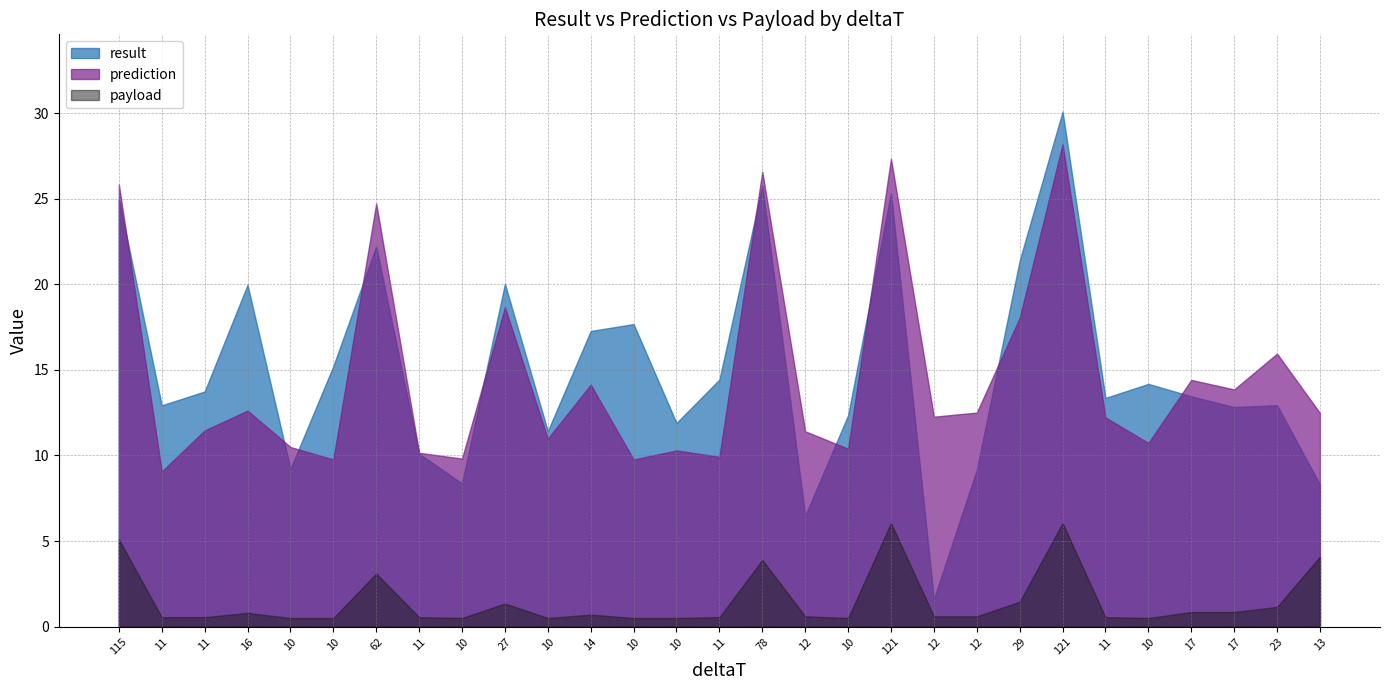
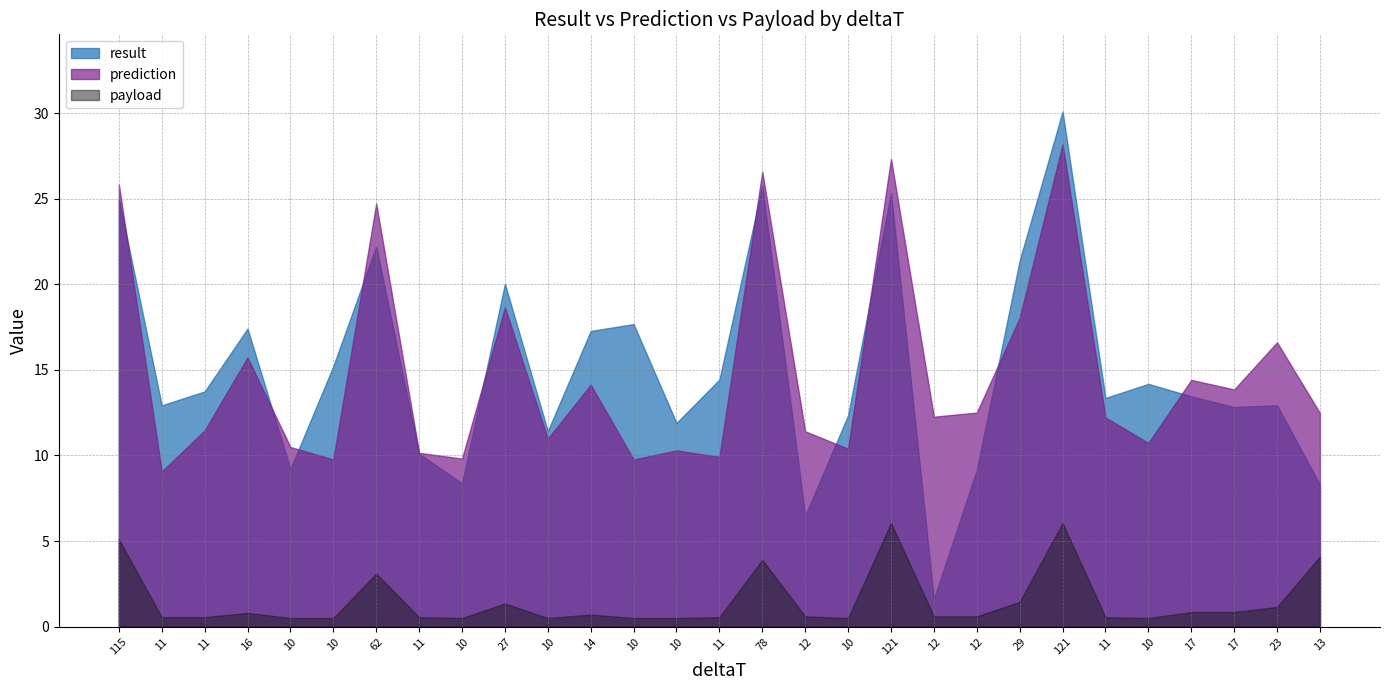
  {
    "result": {
      "115": 25.0,
-     "16": 20.0,
+     "16": 17.4,
      "62": 22.2,
      "27": 20.0,
      "14": 17.3,
      "78": 25.7,
      "29": 21.4,
      "23": 12.9,
      "13": 8.3
    },
    "prediction": {
      "115": 25.8,
-     "16": 12.6,
+     "16": 15.7,
      "62": 24.7,
      "27": 18.7,
      "14": 14.1,
      "78": 26.6,
      "29": 18.0,
-     "23": 16.0,
+     "23": 16.6,
      "13": 12.5
    },
    "payload": {
      "115": 5.1,
      "16": 0.8,
      "62": 3.1,
      "27": 1.4,
      "14": 0.7,
      "78": 3.9,
      "29": 1.5,
      "23": 1.2,
      "13": 4.1
    }
  }
